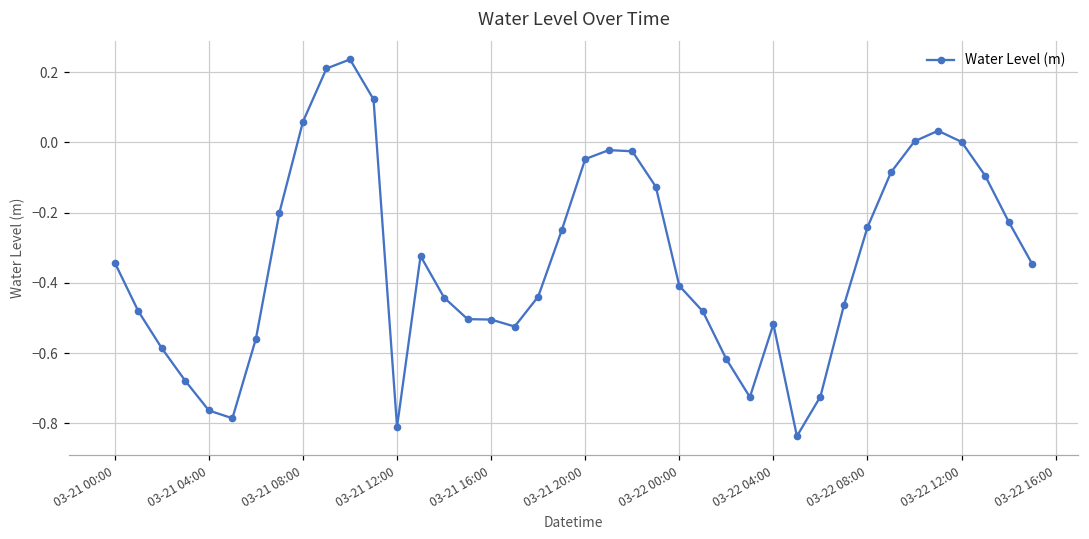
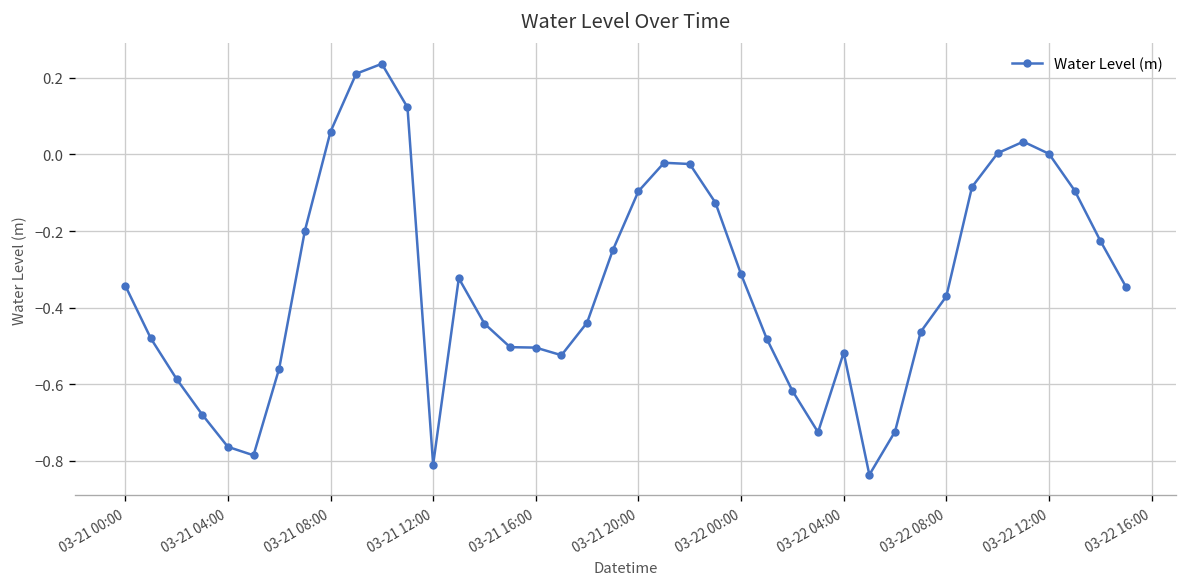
  {
    "03-21 00:00": -0.34,
    "03-21 04:00": -0.76,
    "03-21 08:00": 0.06,
    "03-21 12:00": -0.81,
    "03-21 16:00": -0.50,
-   "03-21 20:00": -0.05,
-   "03-22 00:00": -0.41,
+   "03-21 20:00": -0.10,
+   "03-22 00:00": -0.31,
    "03-22 04:00": -0.52,
-   "03-22 08:00": -0.24,
+   "03-22 08:00": -0.37,
    "03-22 12:00": 0.00
  }
